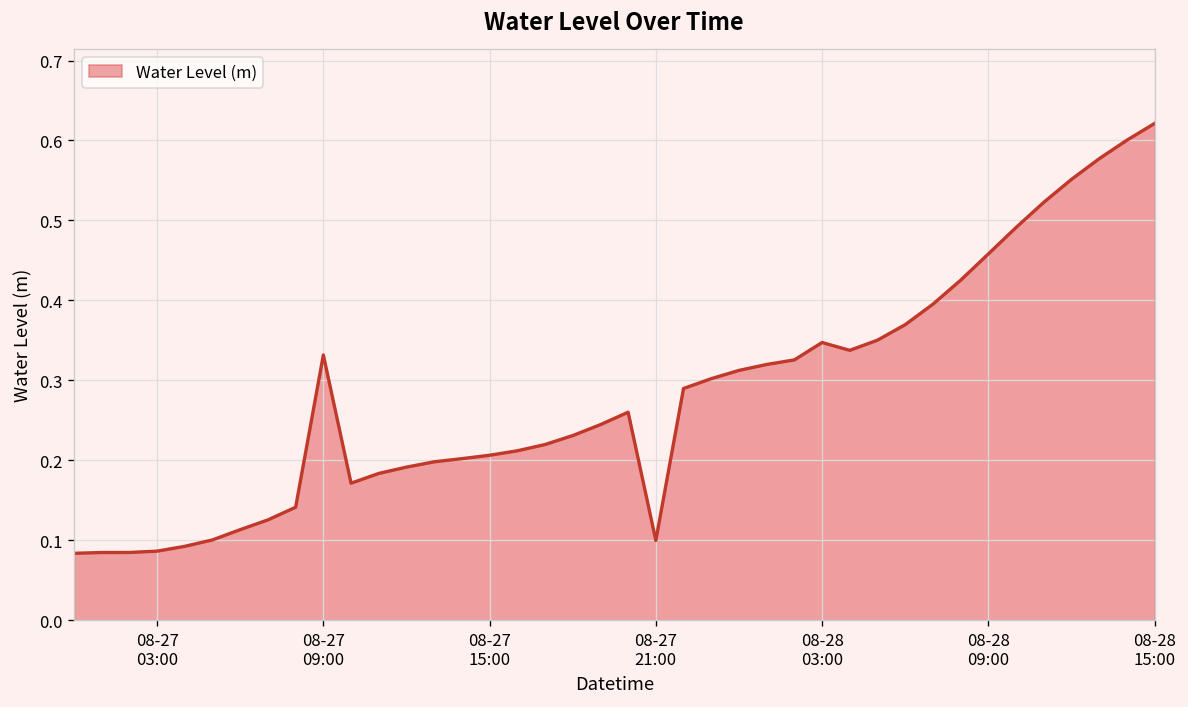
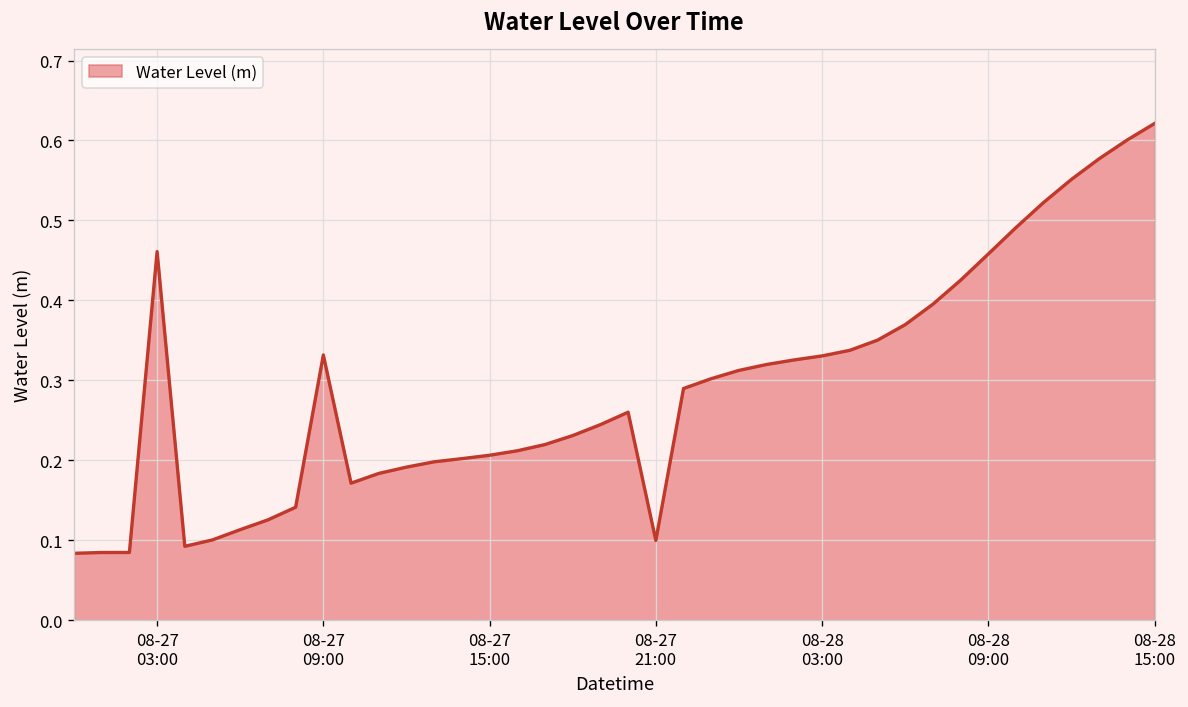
  {
-   "08-27 03:00": 0.09,
+   "08-27 03:00": 0.46,
    "08-27 09:00": 0.33,
    "08-27 15:00": 0.21,
    "08-27 21:00": 0.10,
-   "08-28 03:00": 0.35,
+   "08-28 03:00": 0.33,
    "08-28 09:00": 0.46,
    "08-28 15:00": 0.62
  }
